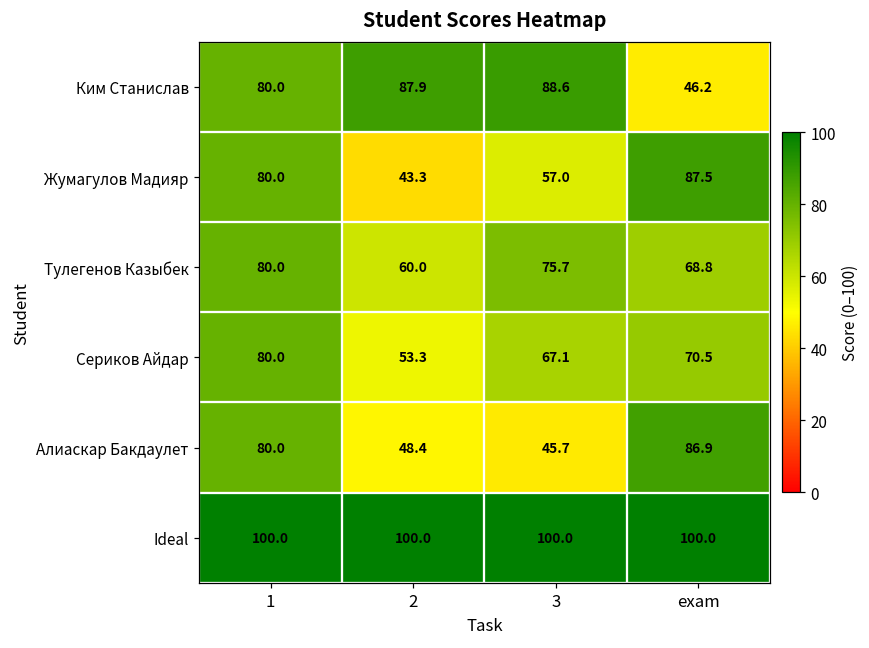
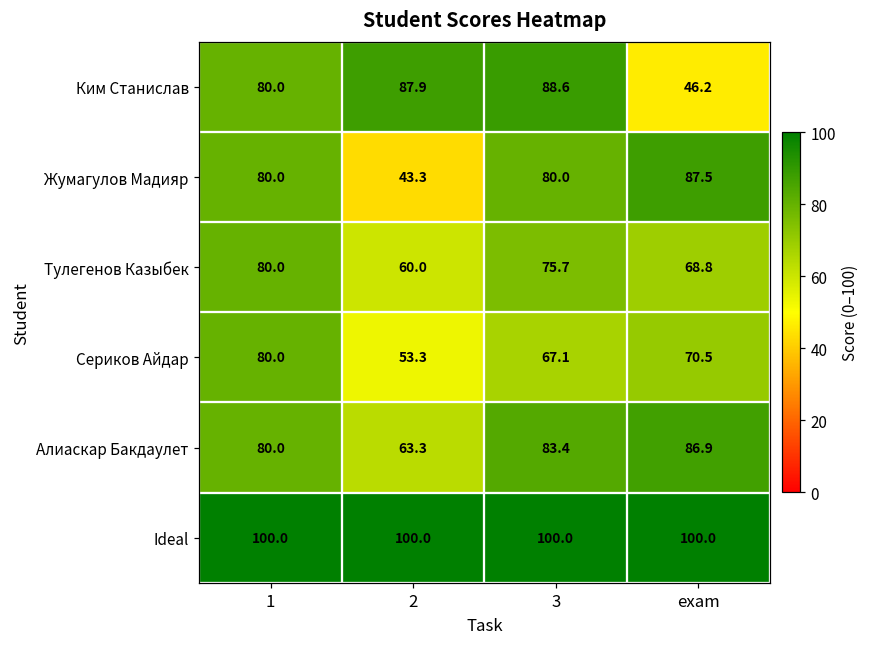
  {
    "Ким Станислав": {
      "1": 80.0,
      "2": 87.9,
      "3": 88.6,
      "exam": 46.2
    },
    "Жумагулов Мадияр": {
      "1": 80.0,
      "2": 43.3,
-     "3": 57.0,
+     "3": 80.0,
      "exam": 87.5
    },
    "Тулегенов Казыбек": {
      "1": 80.0,
      "2": 60.0,
      "3": 75.7,
      "exam": 68.8
    },
    "Сериков Айдар": {
      "1": 80.0,
      "2": 53.3,
      "3": 67.1,
      "exam": 70.5
    },
    "Алиаскар Бакдаулет": {
      "1": 80.0,
-     "2": 48.4,
-     "3": 45.7,
+     "2": 63.3,
+     "3": 83.4,
      "exam": 86.9
    },
    "Ideal": {
      "1": 100.0,
      "2": 100.0,
      "3": 100.0,
      "exam": 100.0
    }
  }
